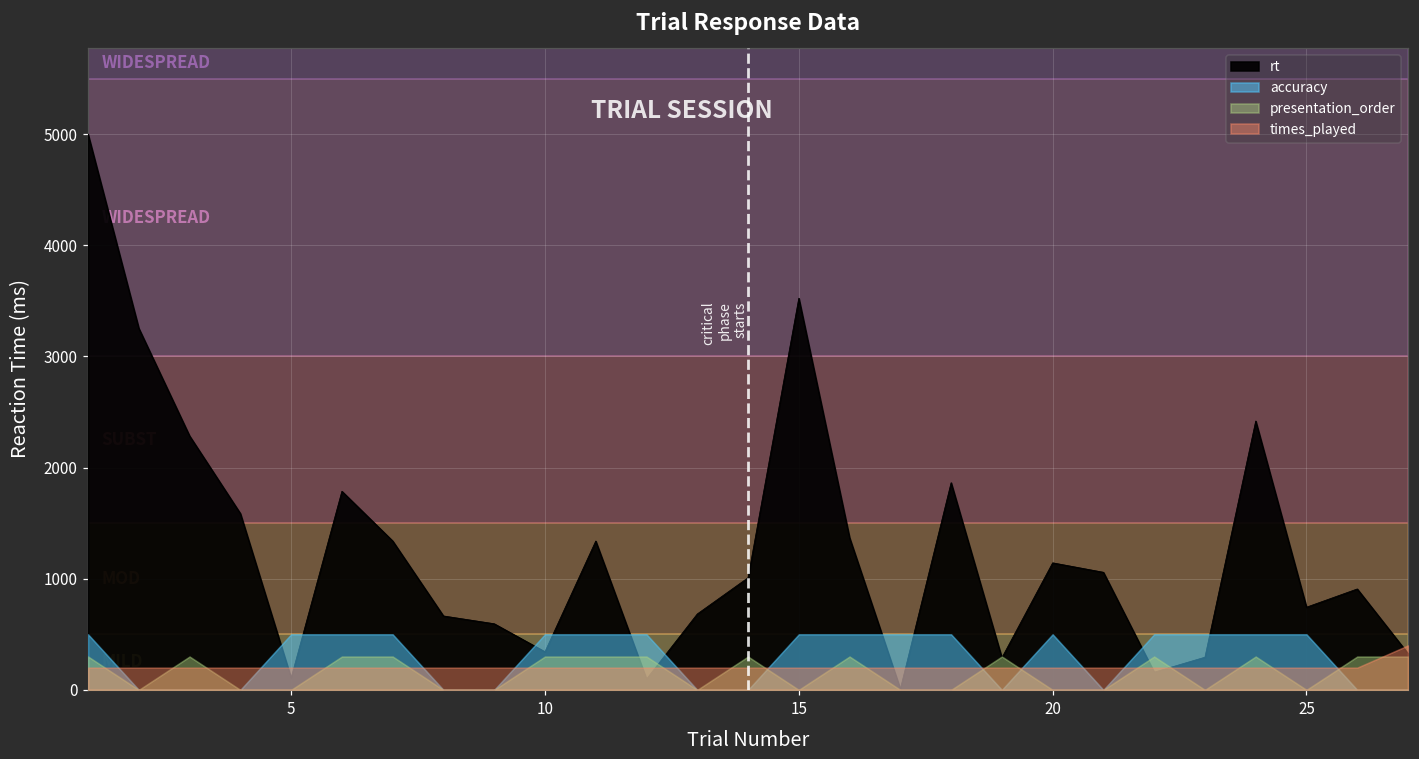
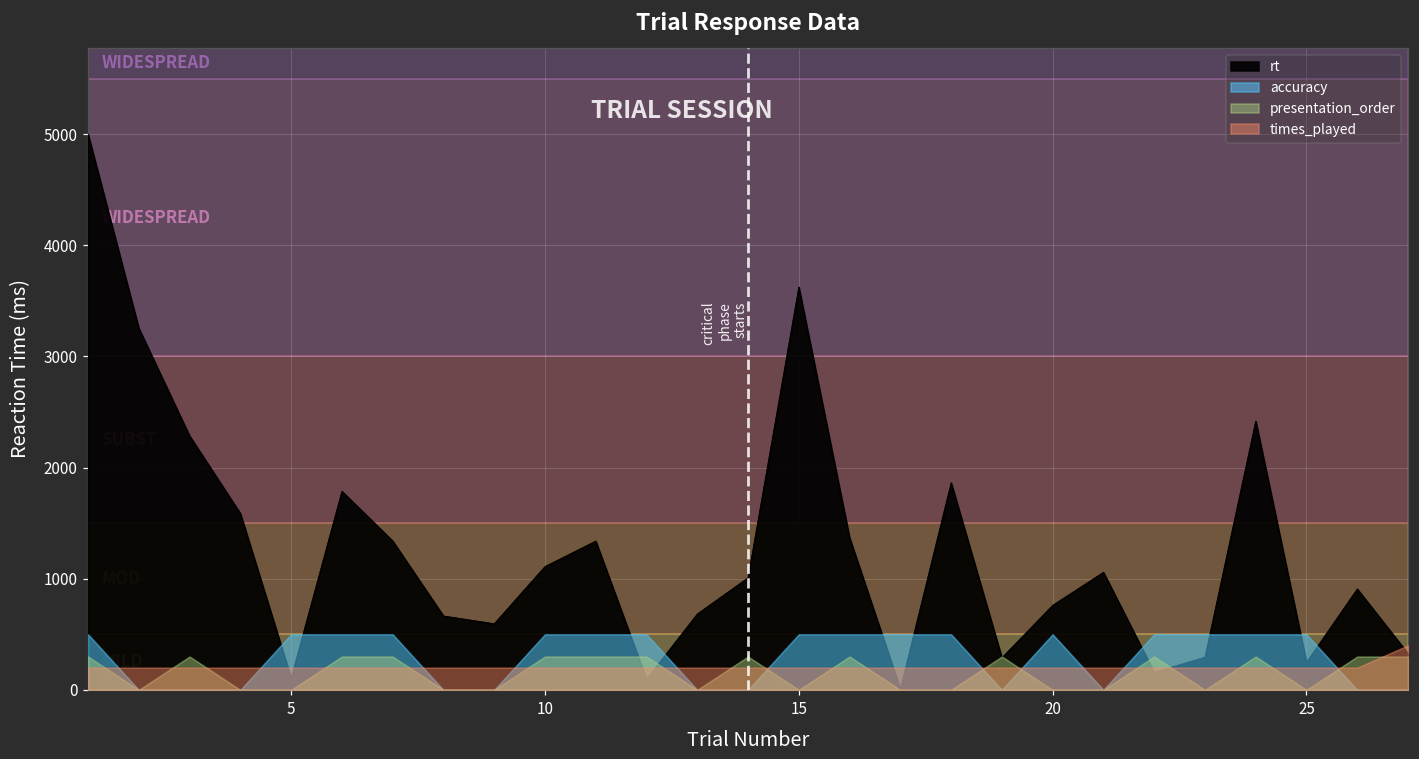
  {
    "rt": {
      "5": 110,
-     "10": 340,
-     "15": 3520,
-     "20": 1140,
-     "25": 740
+     "10": 1110,
+     "15": 3630,
+     "20": 760,
+     "25": 250
    },
    "accuracy": {
      "5": 500,
      "10": 500,
      "15": 500,
      "20": 500,
      "25": 500
    },
    "presentation_order": {
      "5": 0,
      "10": 300,
      "15": 0,
      "20": 0,
      "25": 0
    },
    "times_played": {
      "5": 200,
      "10": 200,
      "15": 200,
      "20": 200,
      "25": 200
    }
  }
